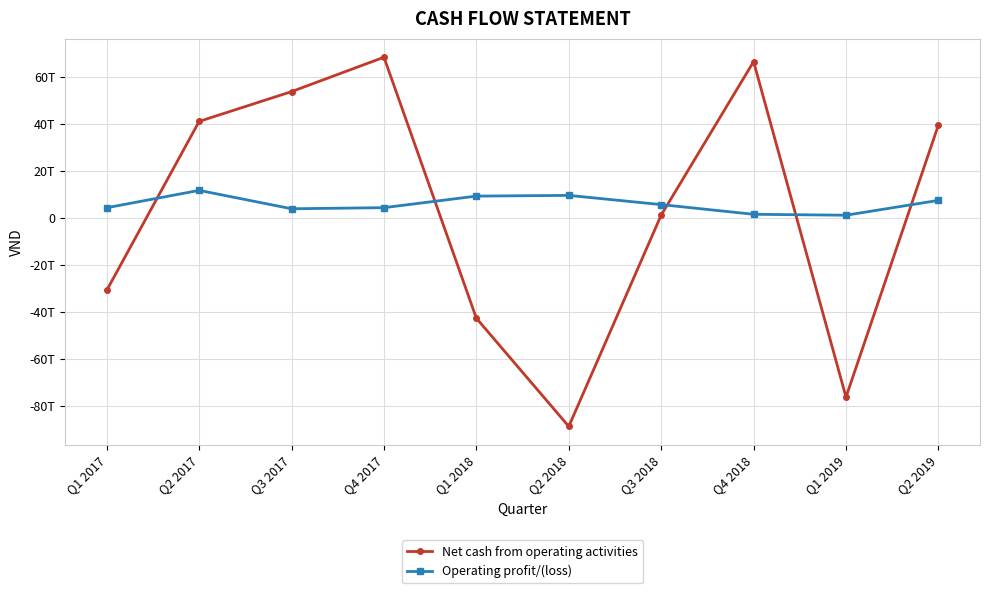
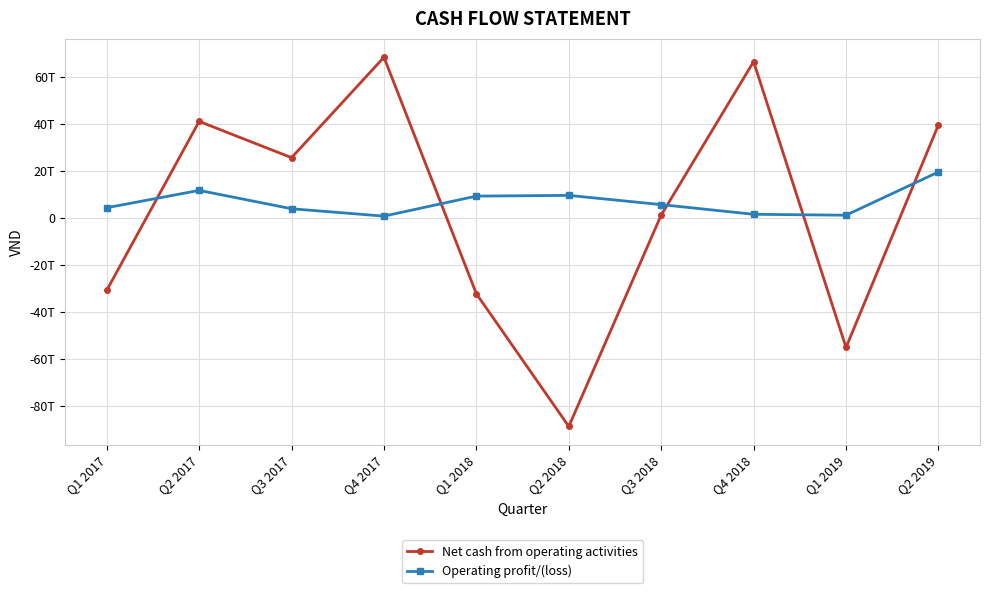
  {
    "Net cash from operating activities": {
      "Q1 2017": "-31T",
      "Q2 2017": "41T",
-     "Q3 2017": "54T",
+     "Q3 2017": "26T",
      "Q4 2017": "68T",
-     "Q1 2018": "-43T",
+     "Q1 2018": "-32T",
      "Q2 2018": "-89T",
      "Q3 2018": "1T",
      "Q4 2018": "66T",
-     "Q1 2019": "-76T",
+     "Q1 2019": "-55T",
      "Q2 2019": "40T"
    },
    "Operating profit/(loss)": {
      "Q1 2017": "4T",
      "Q2 2017": "12T",
      "Q3 2017": "4T",
-     "Q4 2017": "4T",
+     "Q4 2017": "1T",
      "Q1 2018": "9T",
      "Q2 2018": "10T",
      "Q3 2018": "6T",
      "Q4 2018": "2T",
      "Q1 2019": "1T",
-     "Q2 2019": "7T"
+     "Q2 2019": "20T"
    }
  }
